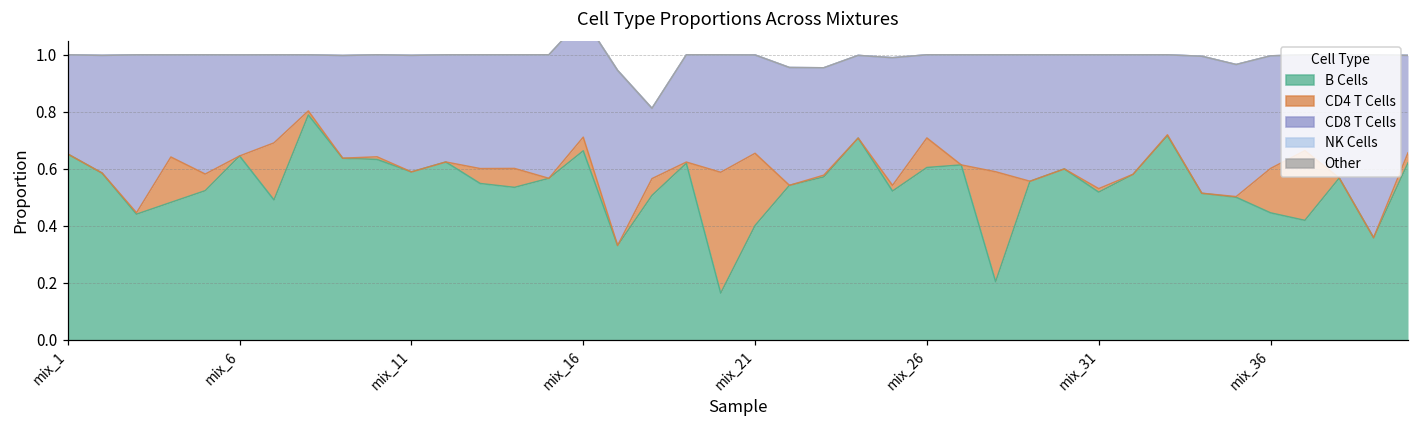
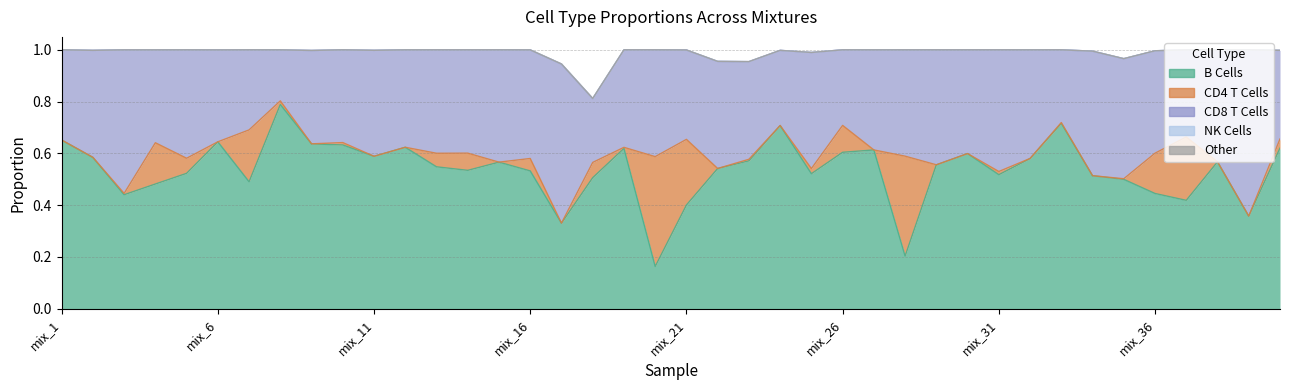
  {
    "B Cells": {
-     "mix_16": 0.66,
+     "mix_16": 0.53,
      "mix_21": 0.40,
      "mix_26": 0.60,
      "mix_31": 0.52,
      "mix_36": 0.44
    },
    "CD4 T Cells": {
      "mix_16": 0.05,
      "mix_21": 0.25,
      "mix_26": 0.10,
      "mix_31": 0.01,
      "mix_36": 0.16
    }
  }
